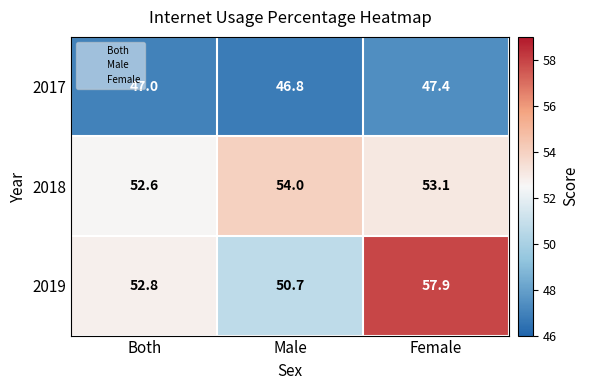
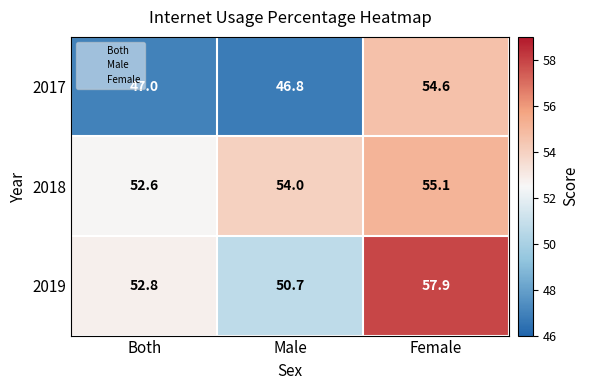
  {
    "2017": {
      "Male": 46.8,
-     "Female": 47.4
+     "Female": 54.6
    },
    "2018": {
      "Both": 52.6,
      "Male": 54.0,
-     "Female": 53.1
+     "Female": 55.1
    },
    "2019": {
      "Both": 52.8,
      "Male": 50.7,
      "Female": 57.9
    }
  }
